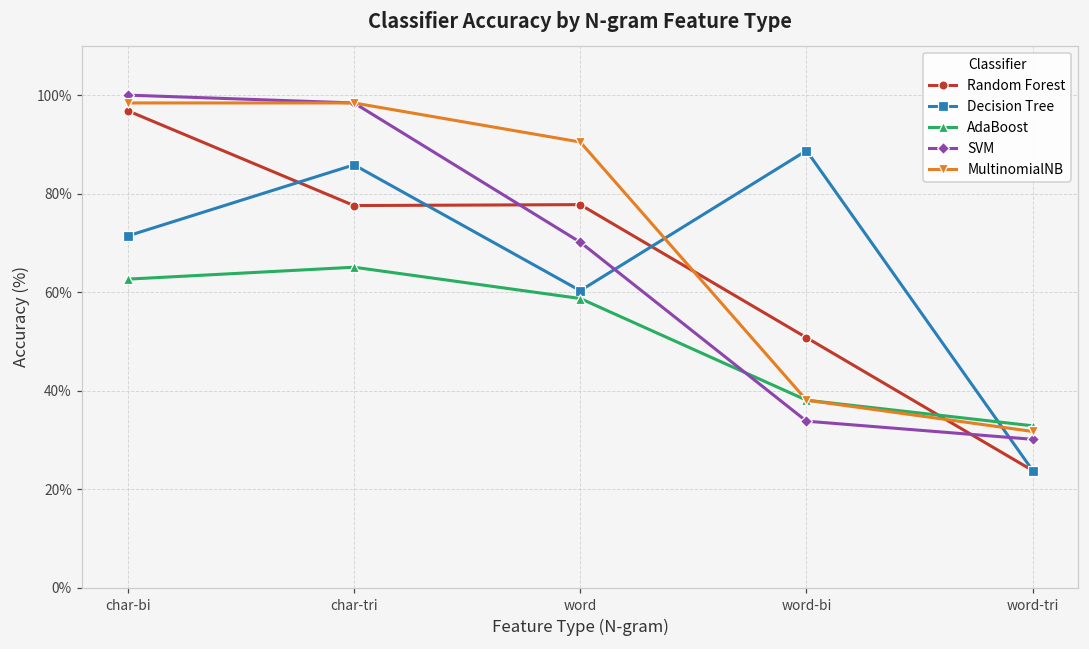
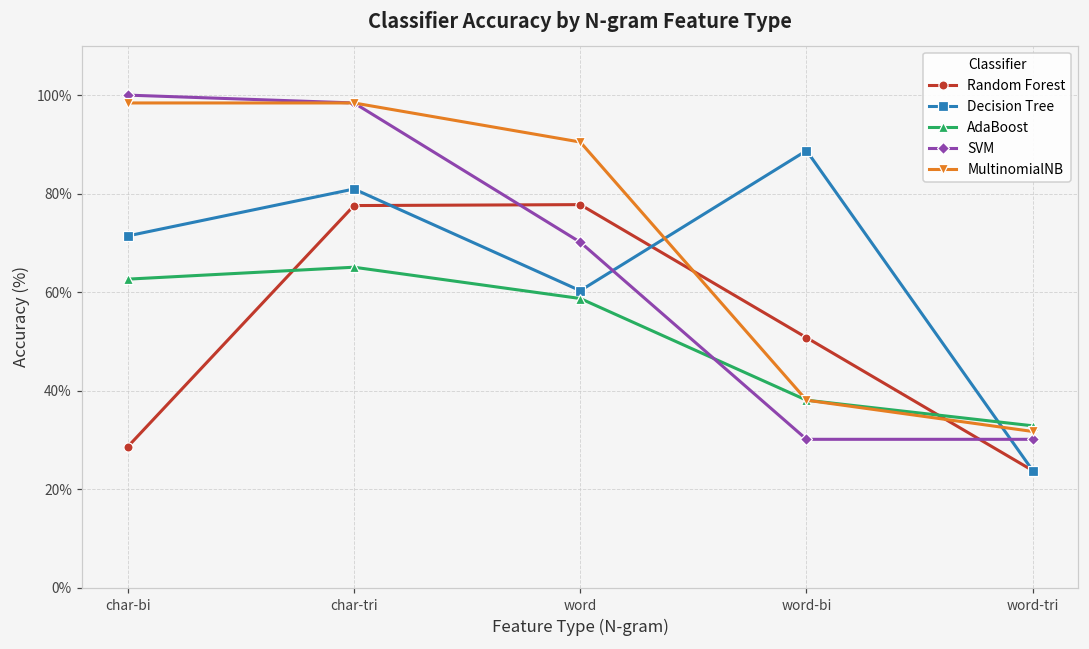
  {
    "Random Forest": {
-     "char-bi": "97%",
+     "char-bi": "29%",
      "char-tri": "78%",
      "word": "78%",
      "word-bi": "51%"
    },
    "Decision Tree": {
      "char-bi": "71%",
-     "char-tri": "86%",
+     "char-tri": "81%",
      "word": "60%",
      "word-bi": "89%"
    },
    "AdaBoost": {
      "char-bi": "63%",
      "char-tri": "65%",
      "word": "59%",
      "word-tri": "33%"
    },
    "SVM": {
      "char-bi": "100%",
      "word": "70%",
-     "word-bi": "34%",
+     "word-bi": "30%",
      "word-tri": "30%"
    },
    "MultinomialNB": {
      "char-bi": "98%",
      "word": "90%",
      "word-tri": "32%"
    }
  }
